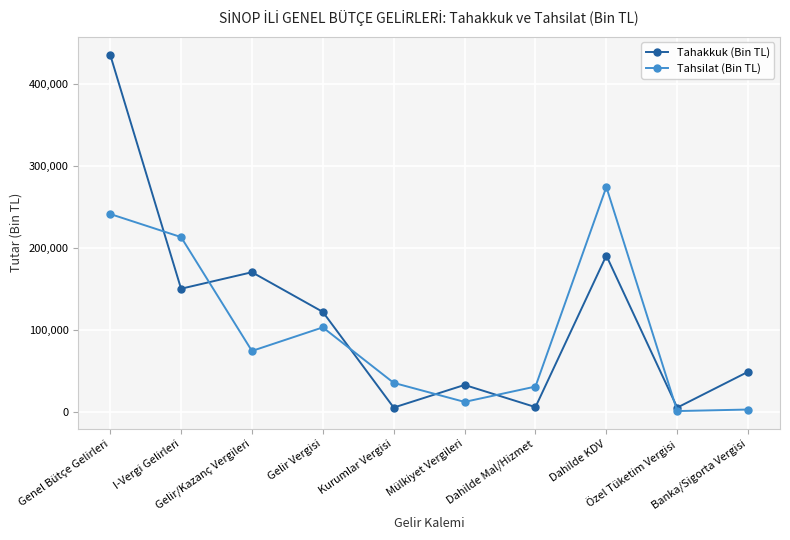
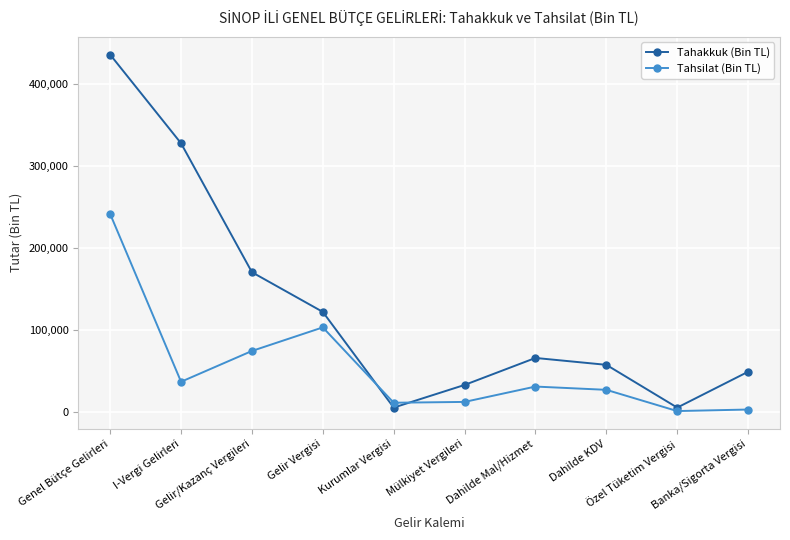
  {
    "Tahakkuk (Bin TL)": {
      "Genel Bütçe Gelirleri": "440,000",
-     "I-Vergi Gelirleri": "150,000",
+     "I-Vergi Gelirleri": "330,000",
      "Gelir/Kazanç Vergileri": "170,000",
      "Gelir Vergisi": "120,000",
      "Kurumlar Vergisi": "10,000",
      "Mülkiyet Vergileri": "30,000",
-     "Dahilde Mal/Hizmet": "10,000",
-     "Dahilde KDV": "190,000",
+     "Dahilde Mal/Hizmet": "70,000",
+     "Dahilde KDV": "60,000",
      "Özel Tüketim Vergisi": "10,000",
      "Banka/Sigorta Vergisi": "50,000"
    },
    "Tahsilat (Bin TL)": {
      "Genel Bütçe Gelirleri": "240,000",
-     "I-Vergi Gelirleri": "210,000",
+     "I-Vergi Gelirleri": "40,000",
      "Gelir/Kazanç Vergileri": "70,000",
      "Gelir Vergisi": "100,000",
-     "Kurumlar Vergisi": "40,000",
+     "Kurumlar Vergisi": "10,000",
      "Mülkiyet Vergileri": "10,000",
      "Dahilde Mal/Hizmet": "30,000",
-     "Dahilde KDV": "270,000",
+     "Dahilde KDV": "30,000",
      "Özel Tüketim Vergisi": "0",
      "Banka/Sigorta Vergisi": "0"
    }
  }
